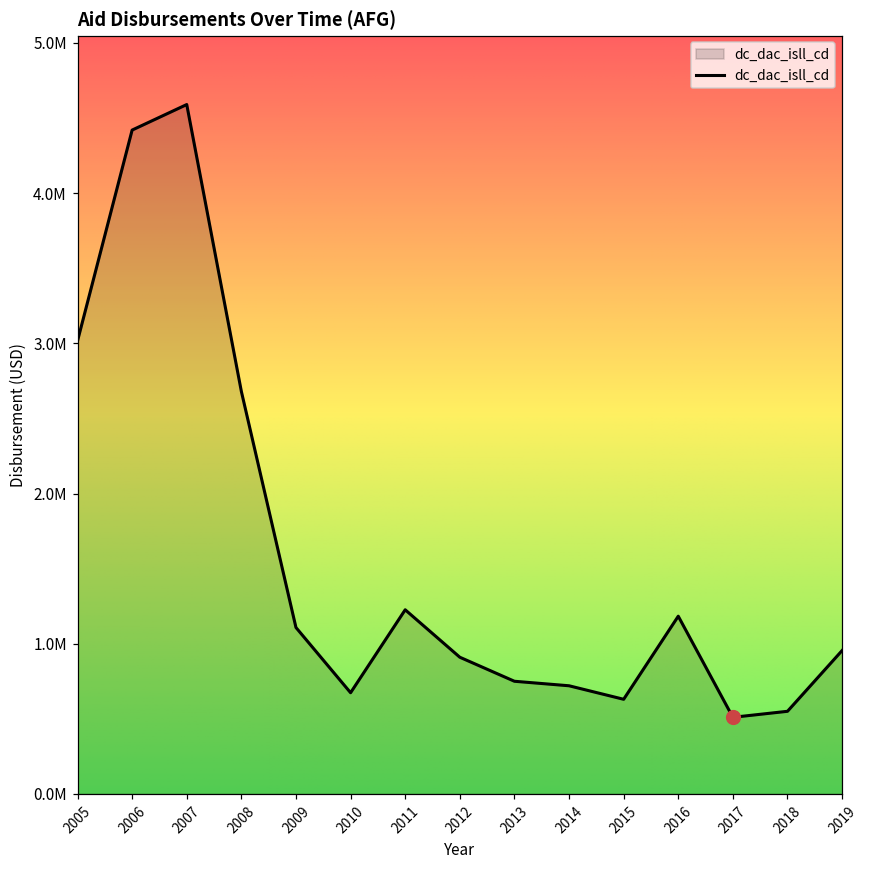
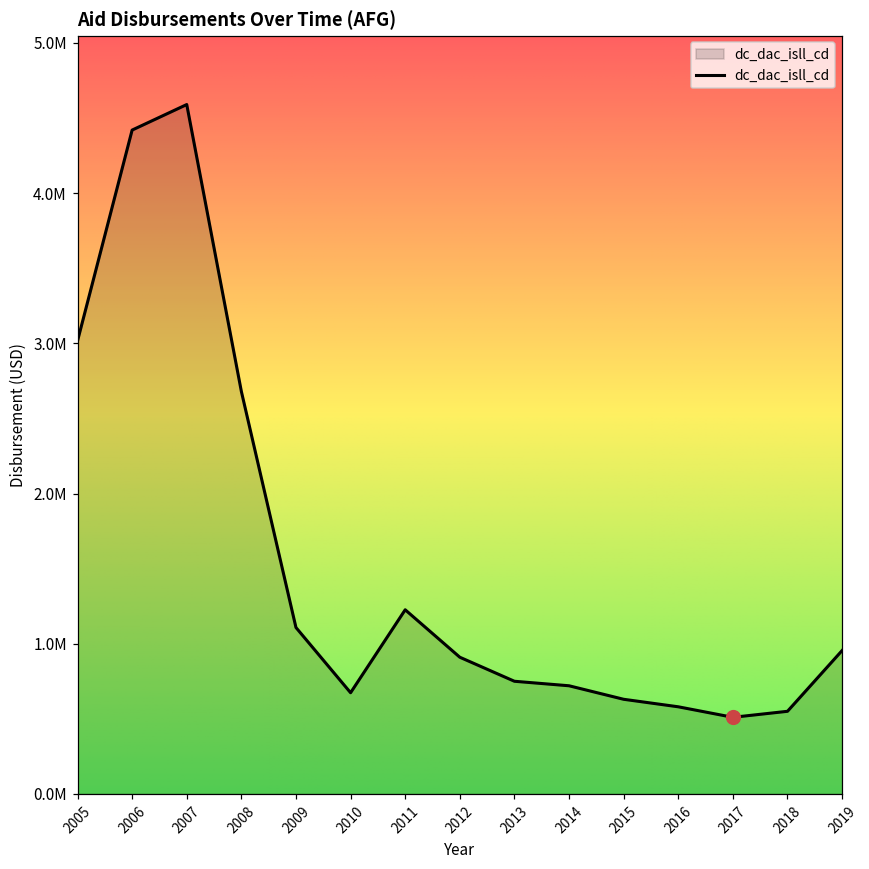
  {
    "dc_dac_isll_cd": {
      "2005": 3020000,
      "2006": 4420000,
      "2007": 4590000,
      "2008": 2680000,
      "2009": 1110000,
      "2010": 670000,
      "2011": 1230000,
      "2012": 910000,
      "2013": 750000,
      "2014": 720000,
      "2015": 630000,
-     "2016": 1180000,
+     "2016": 580000,
      "2018": 550000,
      "2019": 950000
    }
  }
